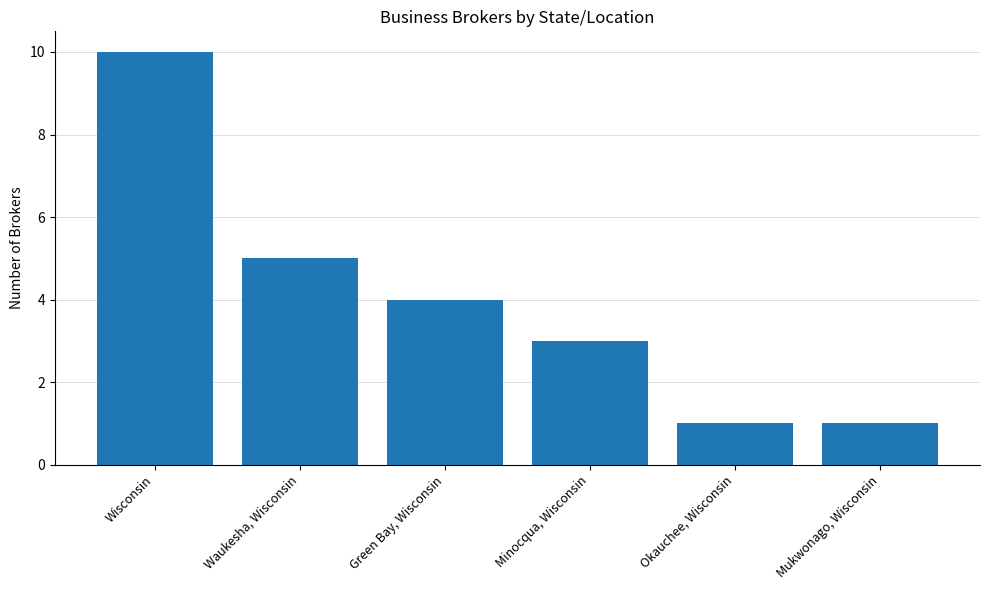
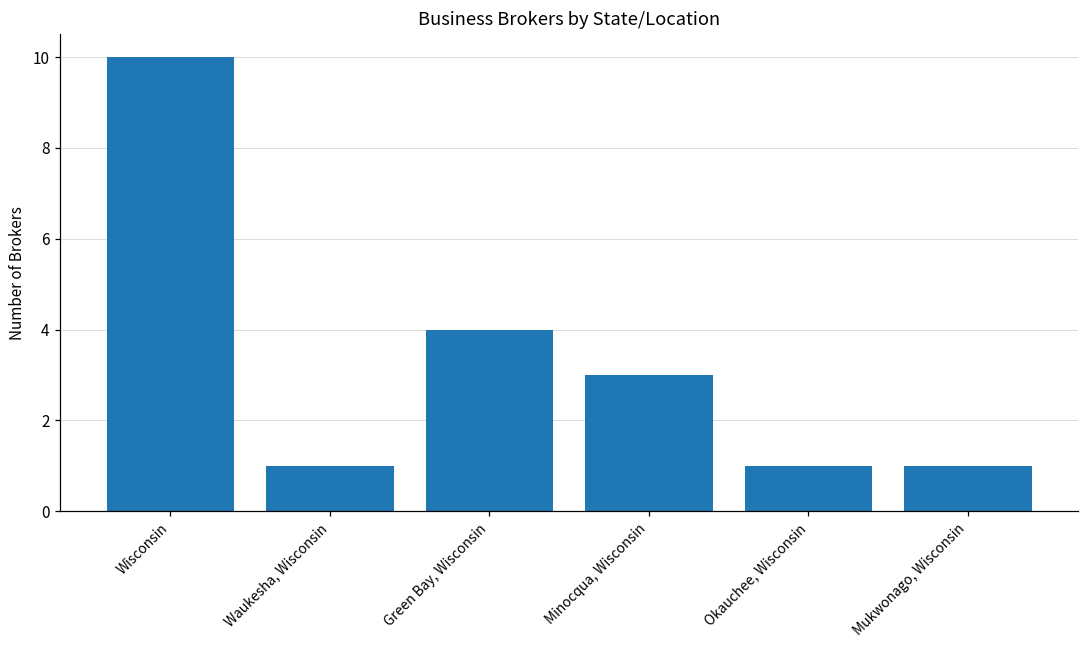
  {
    "Wisconsin": 10,
-   "Waukesha, Wisconsin": 5,
+   "Waukesha, Wisconsin": 1,
    "Green Bay, Wisconsin": 4,
    "Minocqua, Wisconsin": 3,
    "Okauchee, Wisconsin": 1,
    "Mukwonago, Wisconsin": 1
  }
